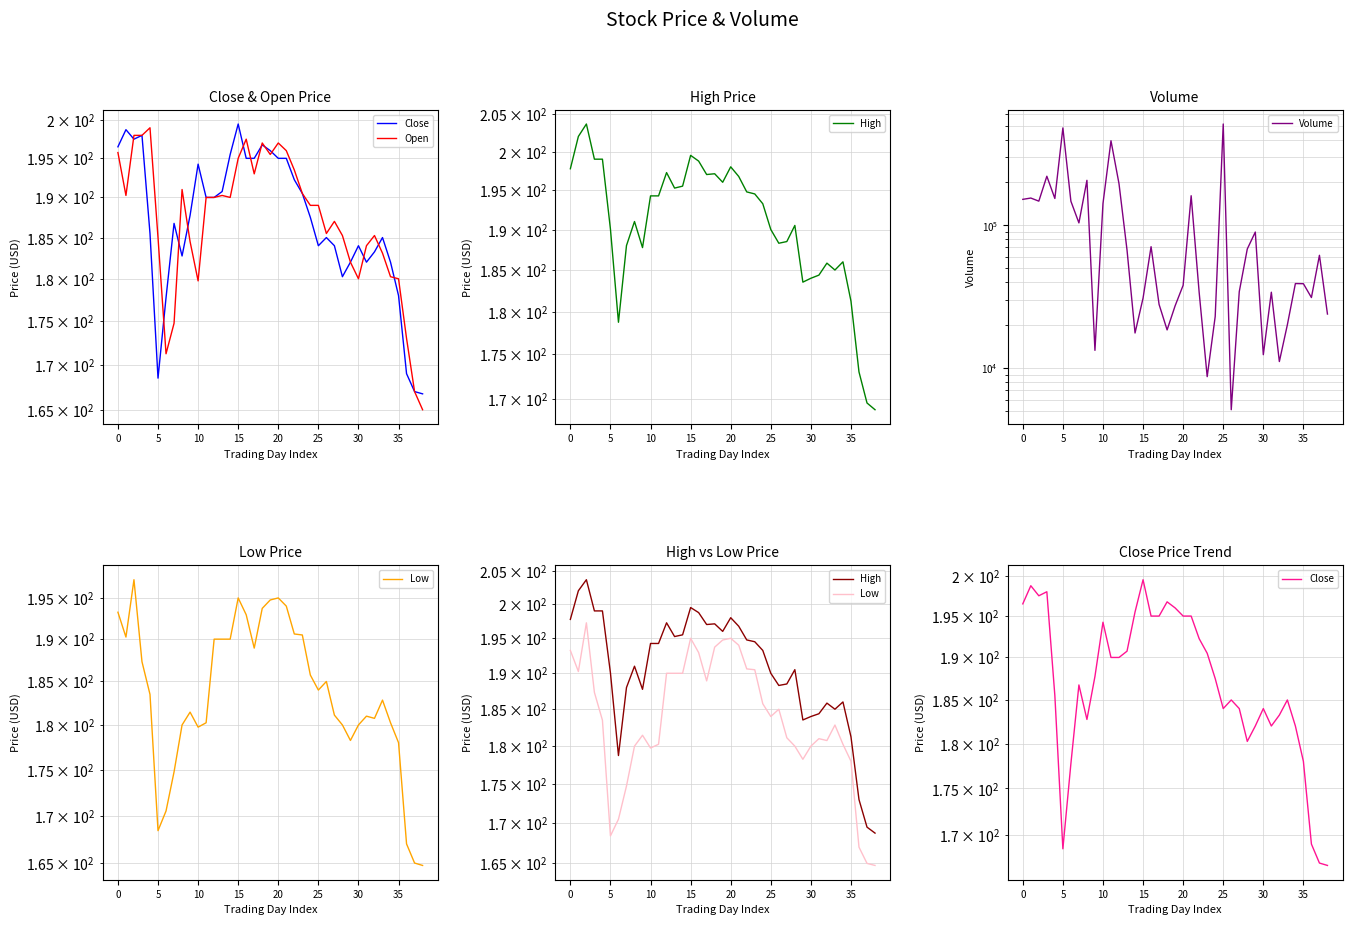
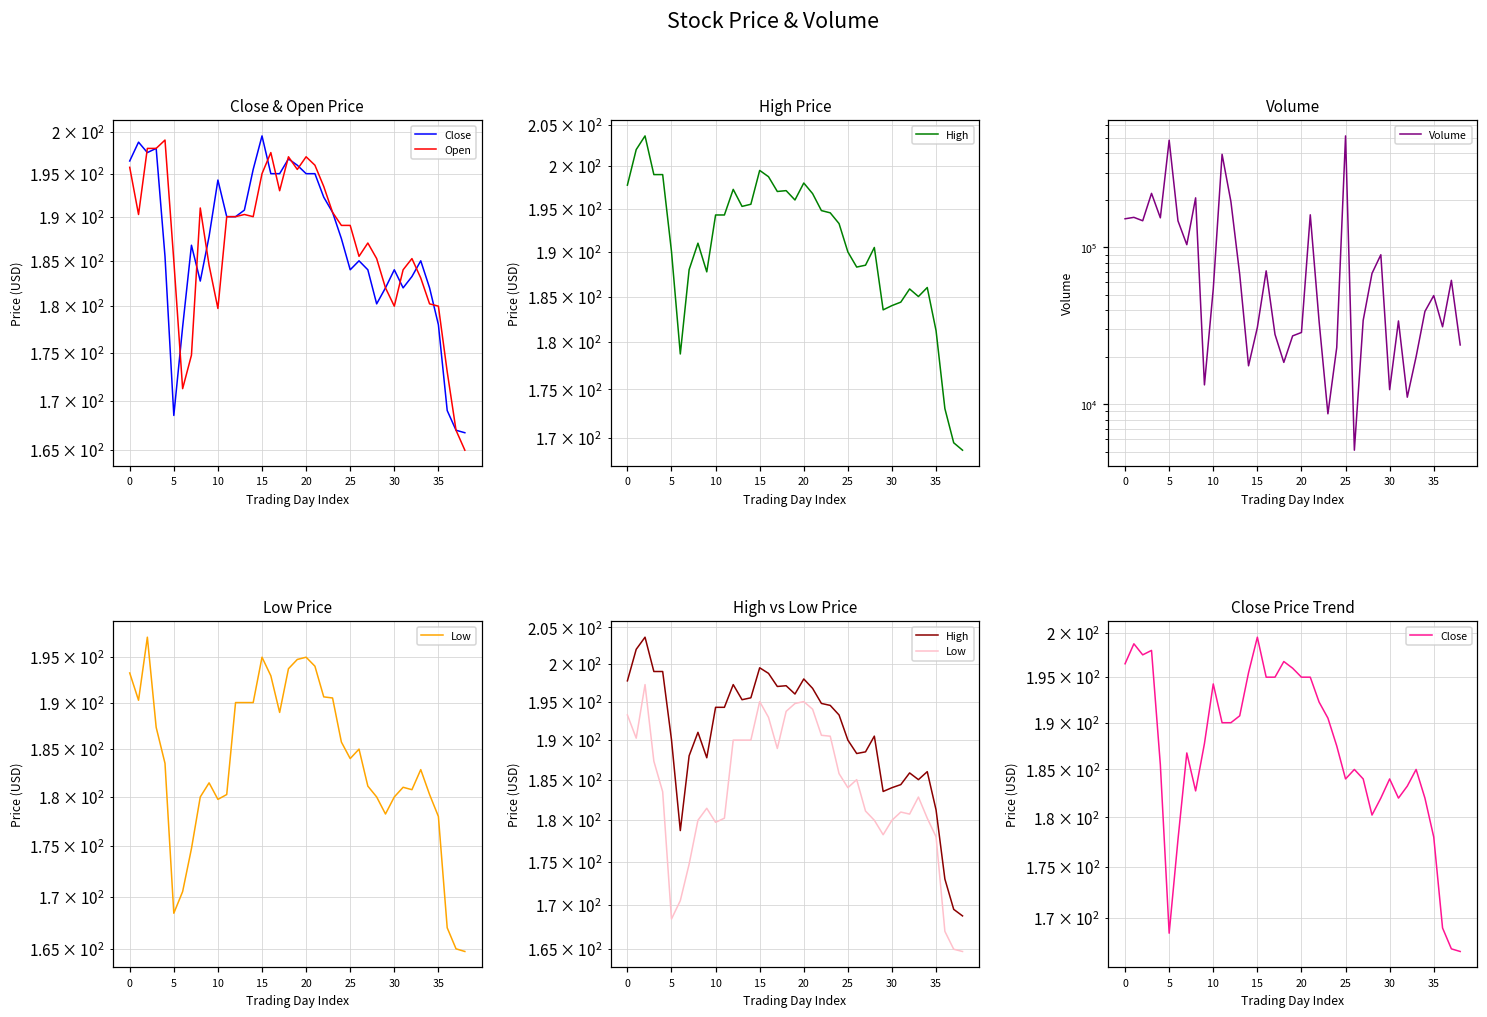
  {
    "Volume": {
      "0": 150000,
      "5": 480000,
-     "10": 140000,
+     "10": 54000,
      "15": 31000,
-     "20": 38000,
+     "20": 29000,
      "25": 510000,
      "30": 12000,
-     "35": 39000
+     "35": 49000
    }
  }
